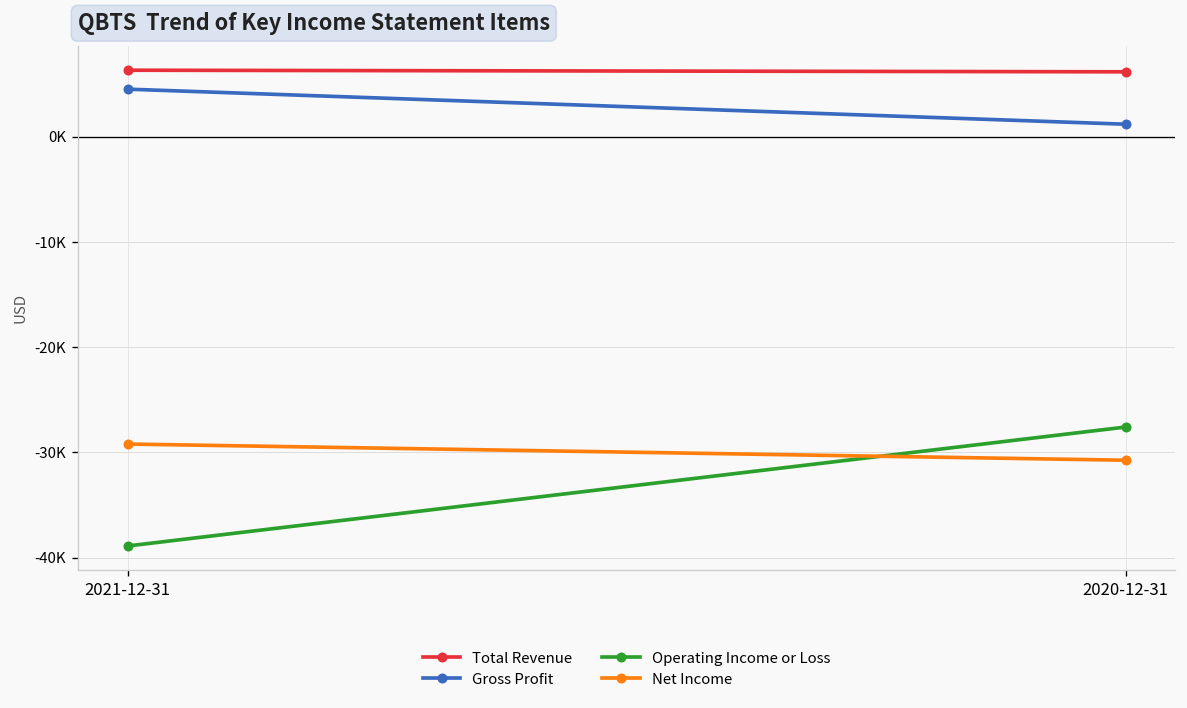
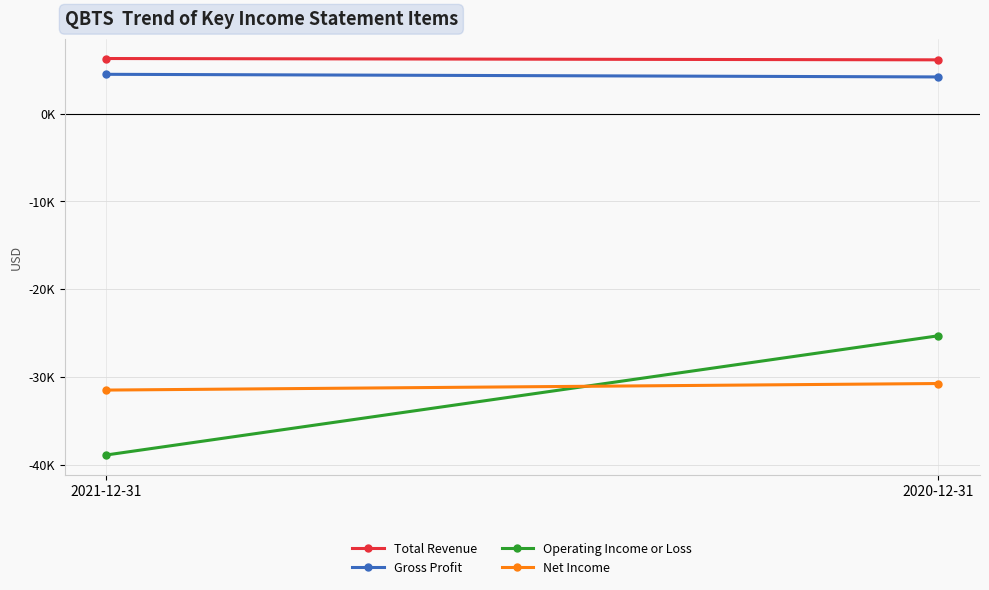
  {
    "Total Revenue": {
      "2021-12-31": 6000,
      "2020-12-31": 6000
    },
    "Gross Profit": {
      "2021-12-31": 5000,
-     "2020-12-31": 1000
+     "2020-12-31": 4000
    },
    "Operating Income or Loss": {
      "2021-12-31": -39000,
-     "2020-12-31": -28000
+     "2020-12-31": -25000
    },
    "Net Income": {
-     "2021-12-31": -29000,
+     "2021-12-31": -32000,
      "2020-12-31": -31000
    }
  }
